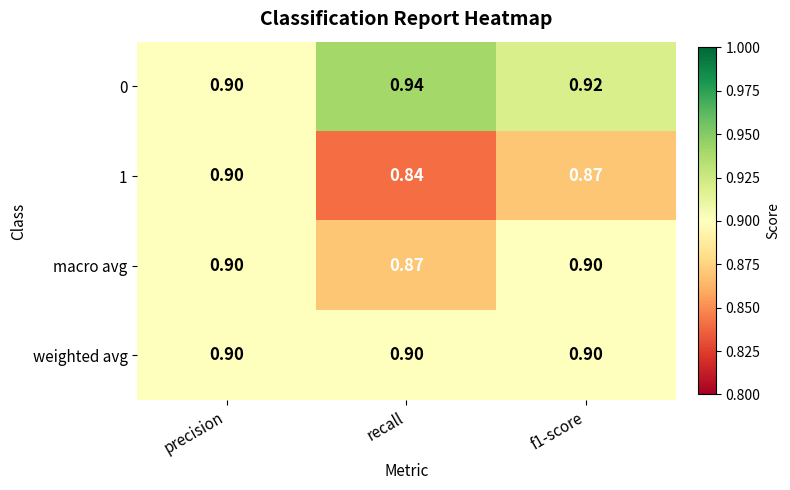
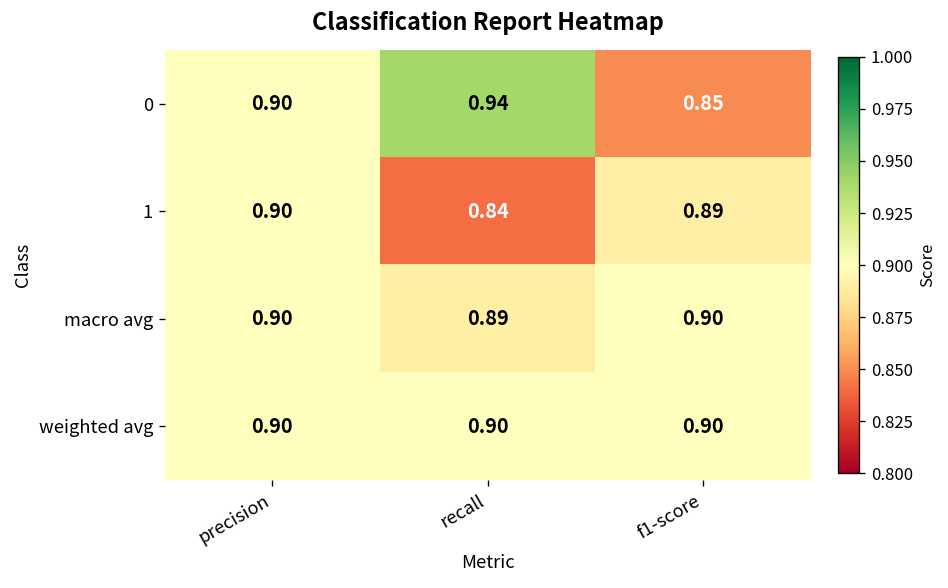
  {
    "0": {
      "precision": 0.90,
      "recall": 0.94,
-     "f1-score": 0.92
+     "f1-score": 0.85
    },
    "1": {
      "precision": 0.90,
      "recall": 0.84,
-     "f1-score": 0.87
+     "f1-score": 0.89
    },
    "macro avg": {
      "precision": 0.90,
-     "recall": 0.87,
+     "recall": 0.89,
      "f1-score": 0.90
    },
    "weighted avg": {
      "precision": 0.90,
      "recall": 0.90,
      "f1-score": 0.90
    }
  }
